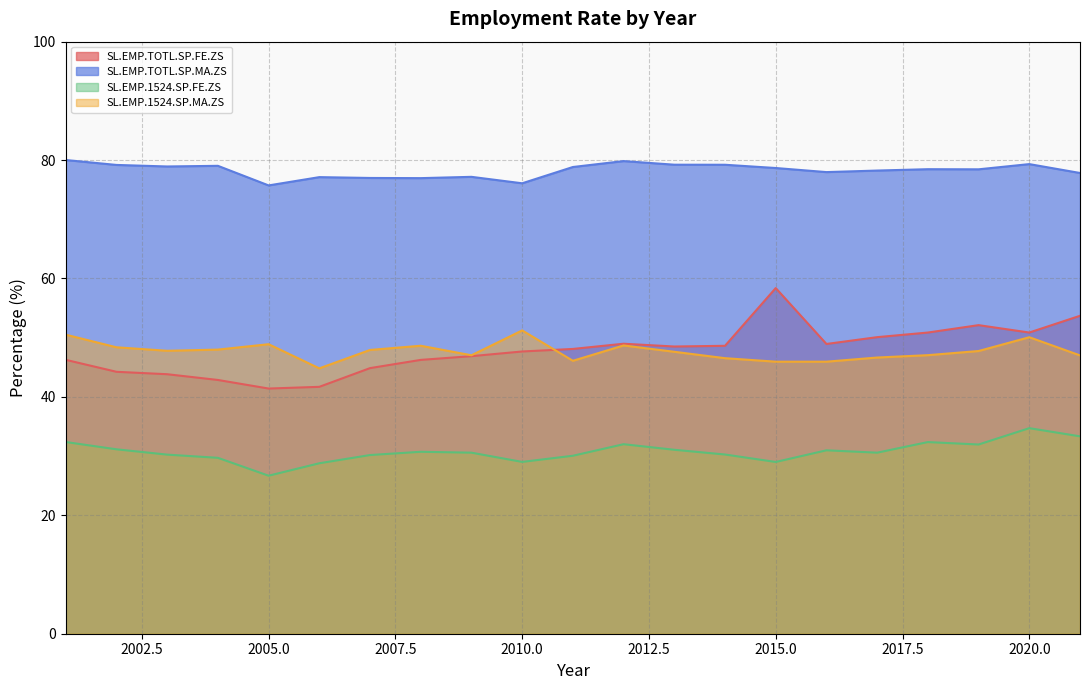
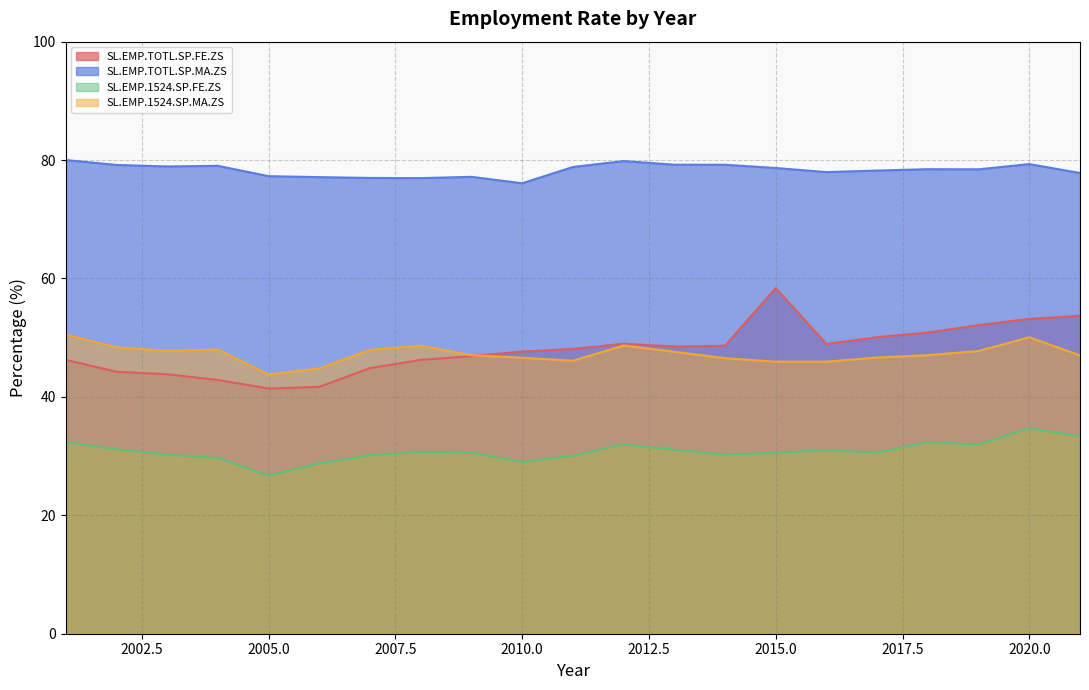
  {
    "SL.EMP.TOTL.SP.FE.ZS": {
      "2005.0": 41,
      "2010.0": 48,
      "2015.0": 58,
-     "2020.0": 51
+     "2020.0": 53
    },
    "SL.EMP.TOTL.SP.MA.ZS": {
-     "2005.0": 76,
+     "2005.0": 77,
      "2010.0": 76,
      "2015.0": 79,
      "2020.0": 79
    },
    "SL.EMP.1524.SP.FE.ZS": {
      "2005.0": 27,
      "2010.0": 29,
-     "2015.0": 29,
+     "2015.0": 31,
      "2020.0": 35
    },
    "SL.EMP.1524.SP.MA.ZS": {
-     "2005.0": 49,
-     "2010.0": 51,
+     "2005.0": 44,
+     "2010.0": 47,
      "2015.0": 46,
      "2020.0": 50
    }
  }
